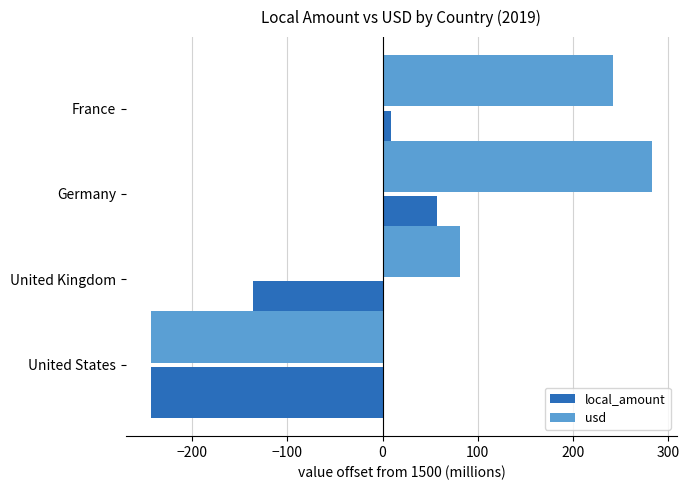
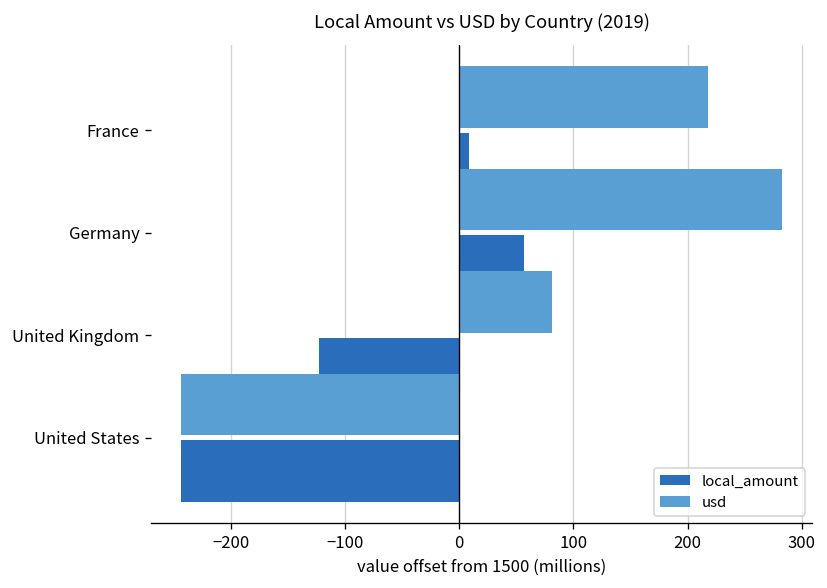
  {
    "local_amount": {
      "France": 10,
      "Germany": 60,
-     "United Kingdom": -140,
+     "United Kingdom": -120,
      "United States": -240
    },
    "usd": {
-     "France": 240,
+     "France": 220,
      "Germany": 280,
      "United Kingdom": 80,
      "United States": -240
    }
  }
